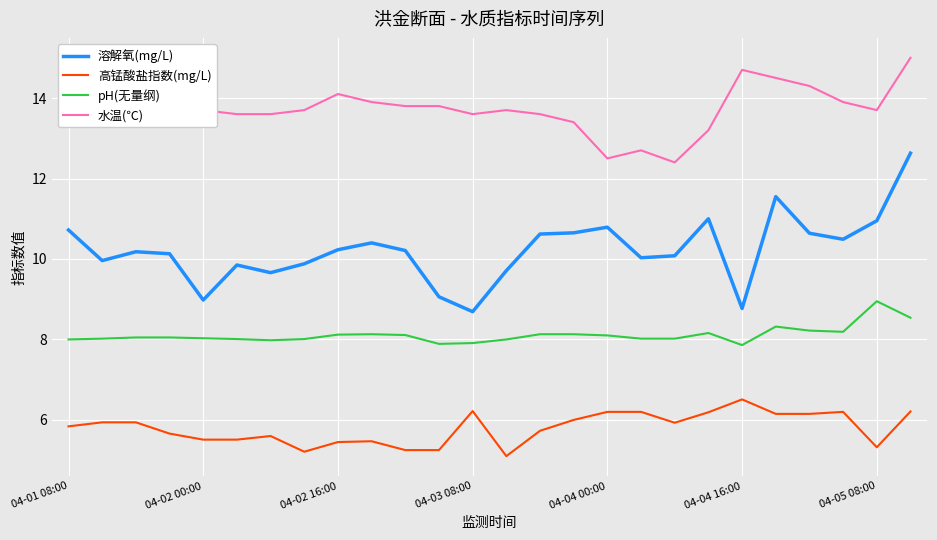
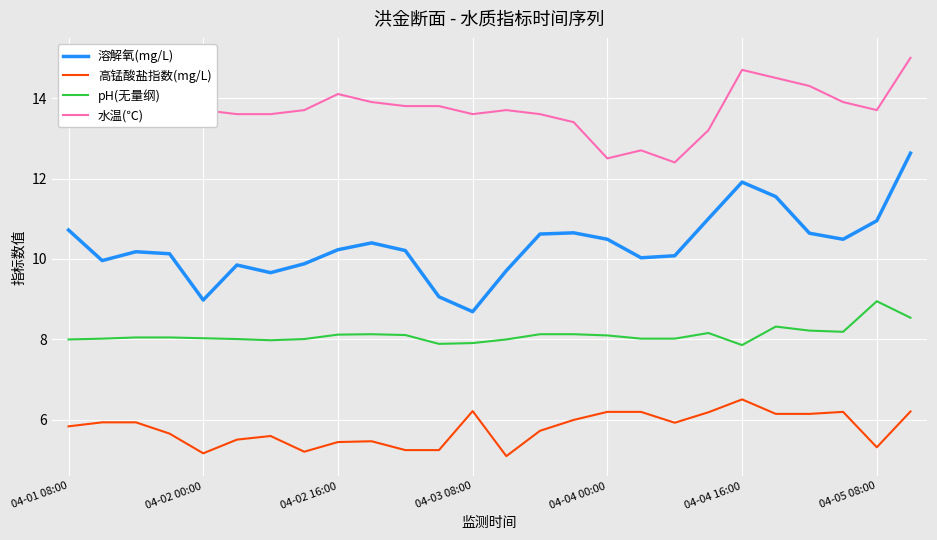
  {
    "溶解氧(mg/L)": {
      "04-01 08:00": 10.7,
      "04-02 00:00": 9.0,
      "04-02 16:00": 10.2,
      "04-03 08:00": 8.7,
-     "04-04 00:00": 10.8,
-     "04-04 16:00": 8.8,
+     "04-04 00:00": 10.5,
+     "04-04 16:00": 11.9,
      "04-05 08:00": 11.0
    },
    "高锰酸盐指数(mg/L)": {
      "04-01 08:00": 5.8,
-     "04-02 00:00": 5.5,
+     "04-02 00:00": 5.2,
      "04-02 16:00": 5.5,
      "04-03 08:00": 6.2,
      "04-04 00:00": 6.2,
      "04-04 16:00": 6.5,
      "04-05 08:00": 5.3
    },
    "pH(无量纲)": {
      "04-01 08:00": 8.0,
      "04-02 00:00": 8.0,
      "04-02 16:00": 8.1,
      "04-03 08:00": 7.9,
      "04-04 00:00": 8.1,
      "04-04 16:00": 7.9,
      "04-05 08:00": 9.0
    },
    "水温(℃)": {
      "04-02 16:00": 14.1,
      "04-03 08:00": 13.6,
      "04-04 00:00": 12.5,
      "04-04 16:00": 14.7,
      "04-05 08:00": 13.7
    }
  }
